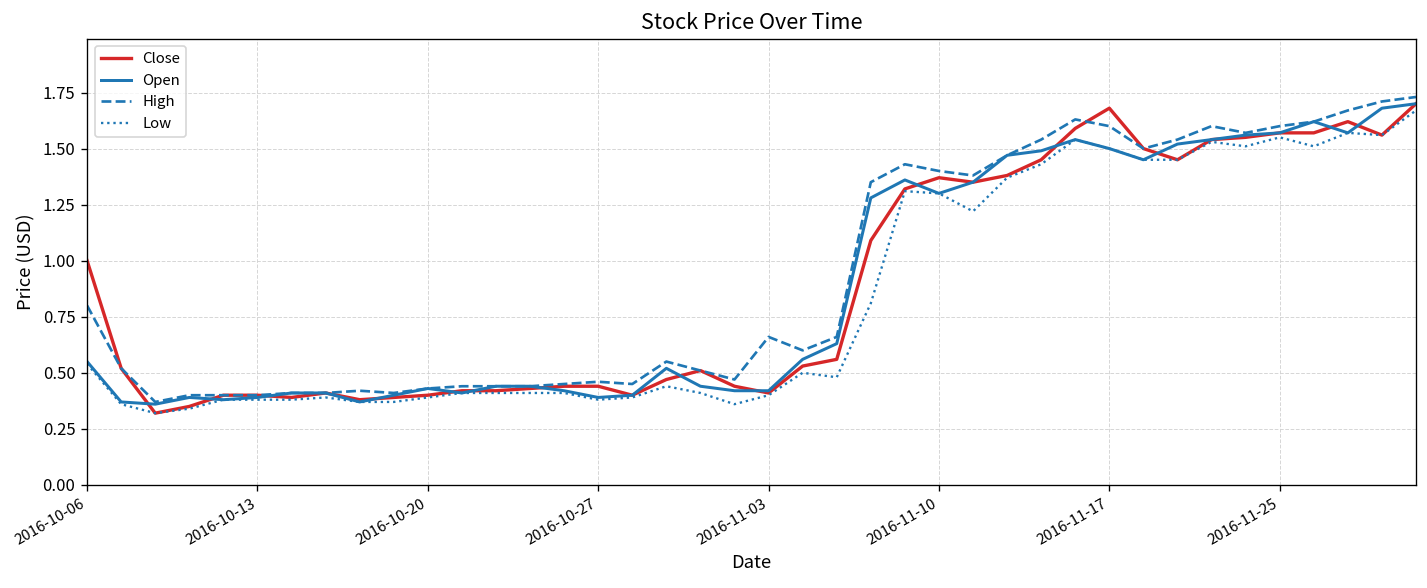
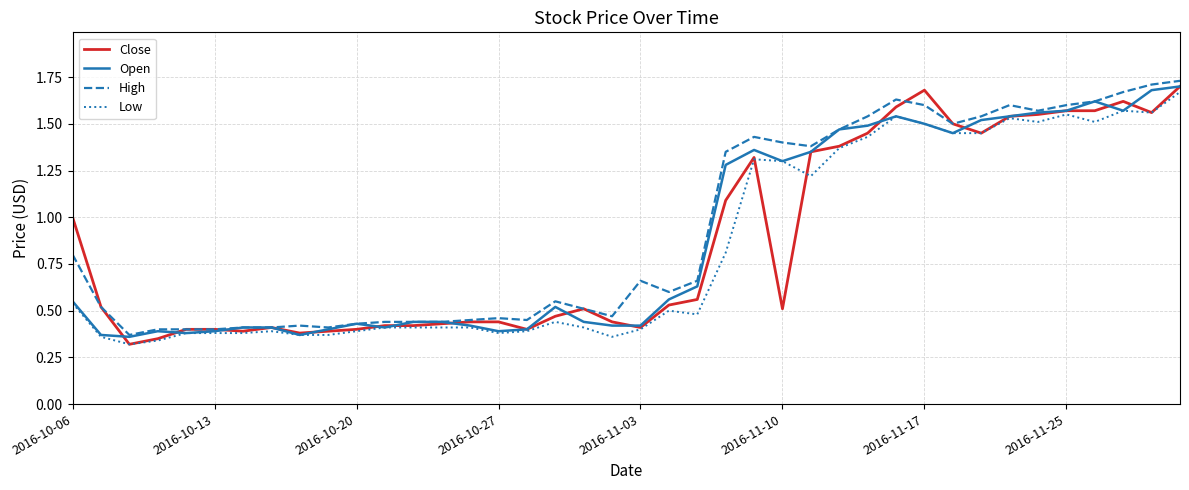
  {
    "Close": {
      "2016-10-06": 1.00,
      "2016-10-27": 0.44,
-     "2016-11-10": 1.37,
+     "2016-11-10": 0.51,
      "2016-11-17": 1.68
    }
  }
